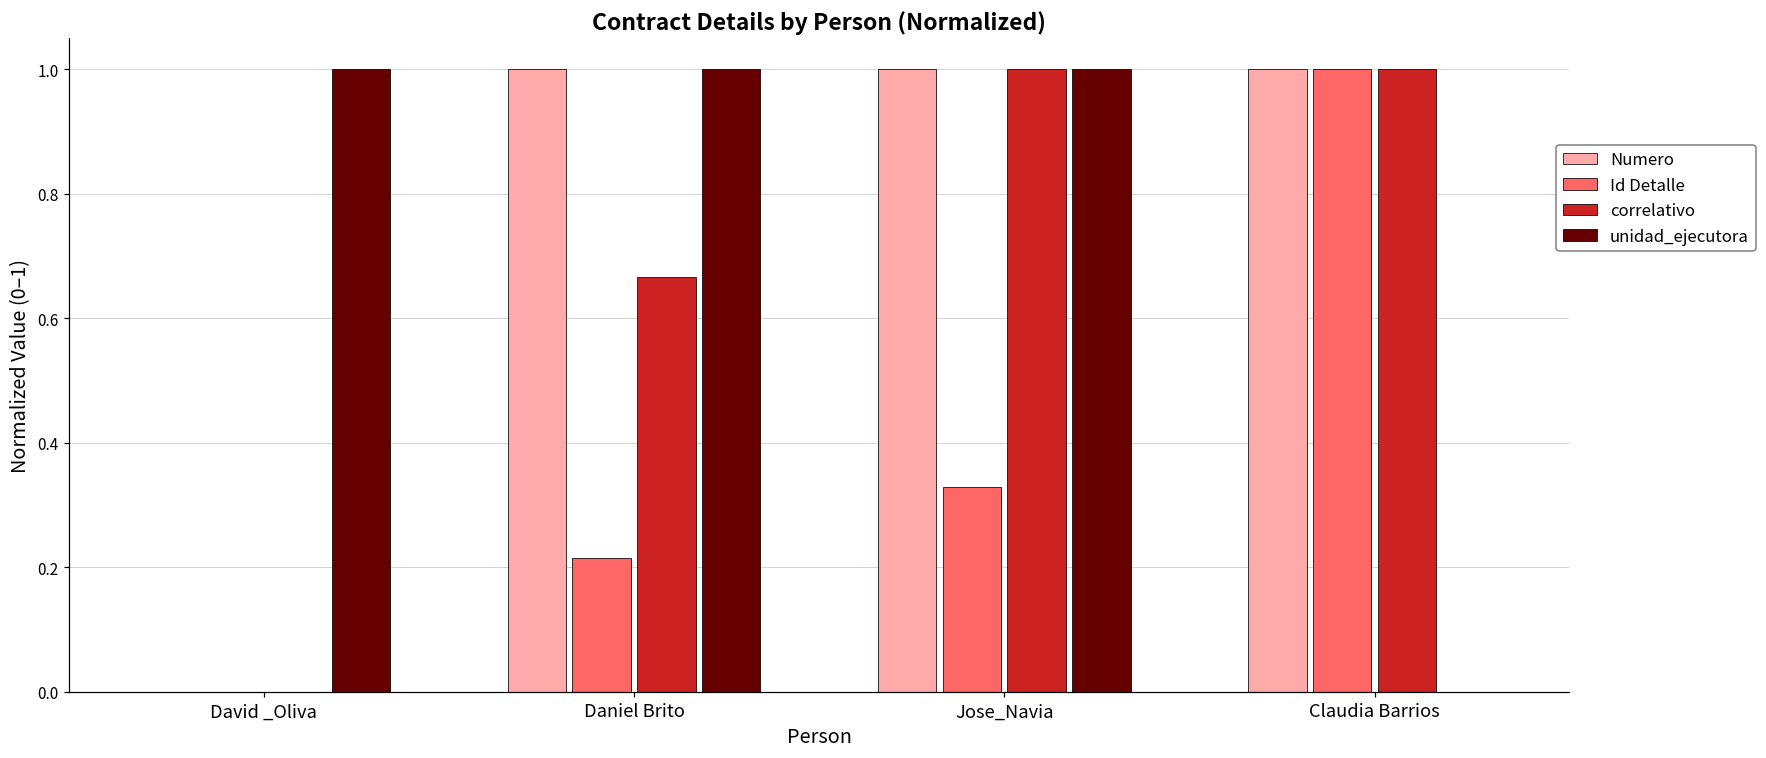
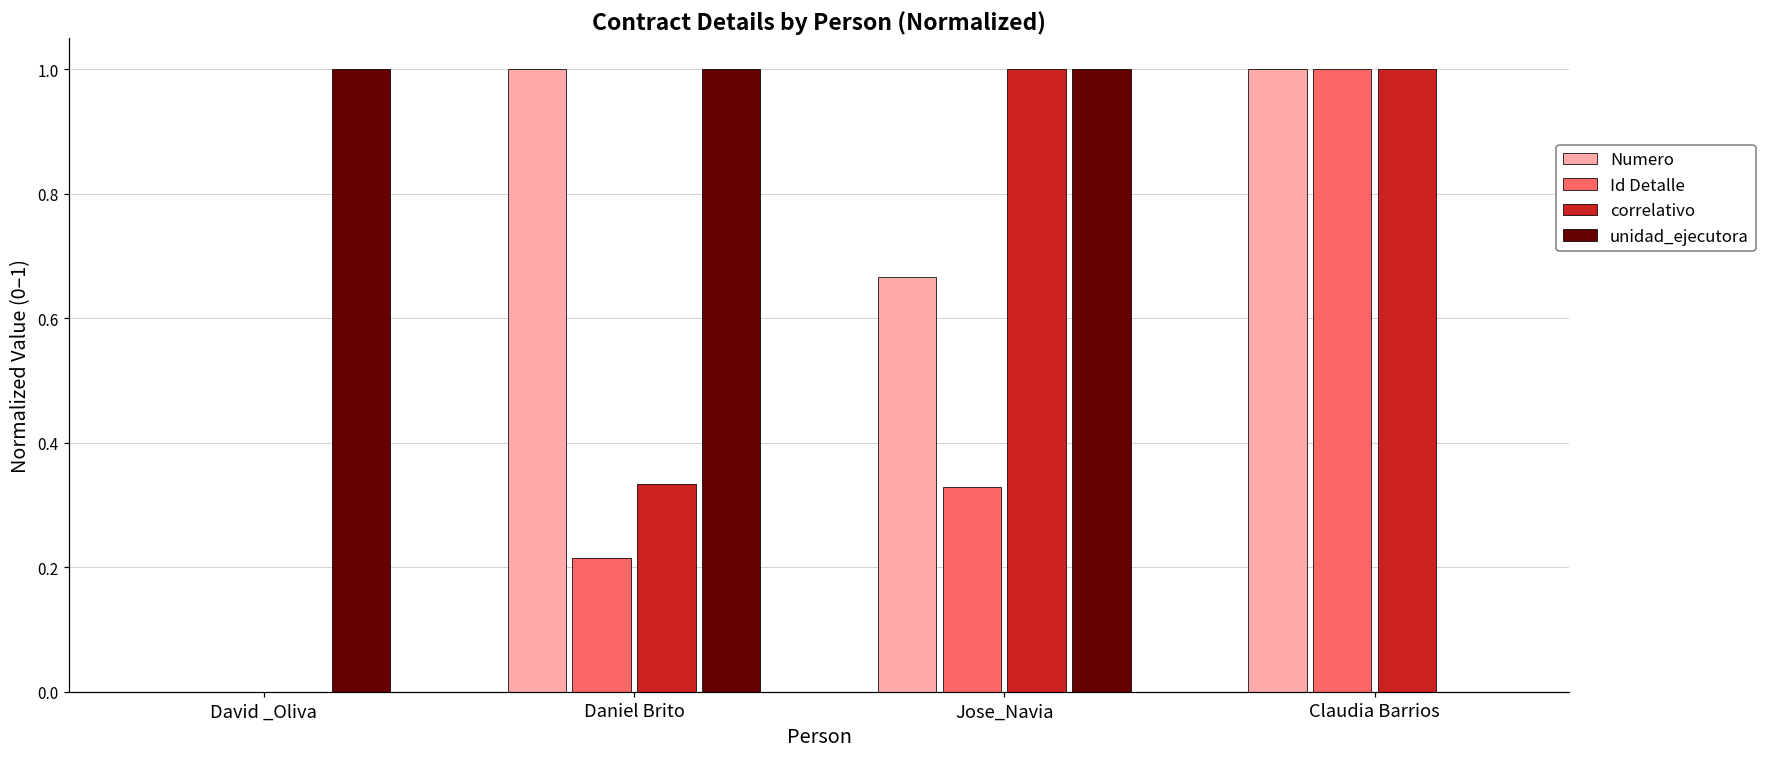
  {
    "Numero": {
      "David _Oliva": 0.00,
      "Daniel Brito": 1.00,
-     "Jose_Navia": 1.00,
+     "Jose_Navia": 0.67,
      "Claudia Barrios": 1.00
    },
    "Id Detalle": {
      "David _Oliva": 0.00,
      "Daniel Brito": 0.21,
      "Jose_Navia": 0.33,
      "Claudia Barrios": 1.00
    },
    "correlativo": {
      "David _Oliva": 0.00,
-     "Daniel Brito": 0.67,
+     "Daniel Brito": 0.33,
      "Jose_Navia": 1.00,
      "Claudia Barrios": 1.00
    },
    "unidad_ejecutora": {
      "David _Oliva": 1.00,
      "Daniel Brito": 1.00,
      "Jose_Navia": 1.00,
      "Claudia Barrios": 0.00
    }
  }
